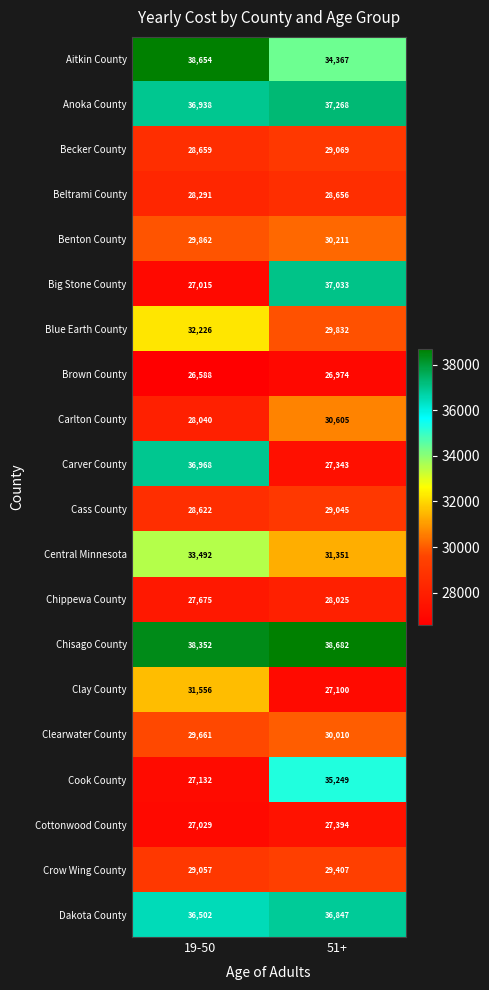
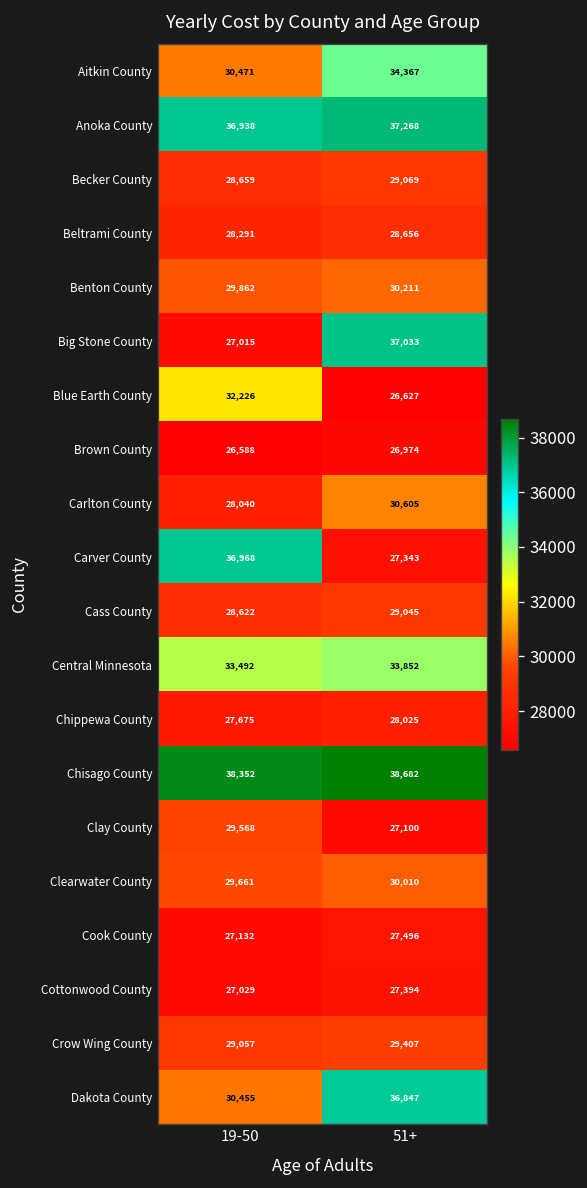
  {
    "Aitkin County": {
-     "19-50": "38,654",
+     "19-50": "30,471",
      "51+": "34,367"
    },
    "Anoka County": {
      "19-50": "36,938",
      "51+": "37,268"
    },
    "Becker County": {
      "19-50": "28,659",
      "51+": "29,069"
    },
    "Beltrami County": {
      "19-50": "28,291",
      "51+": "28,656"
    },
    "Benton County": {
      "19-50": "29,862",
      "51+": "30,211"
    },
    "Big Stone County": {
      "19-50": "27,015",
      "51+": "37,033"
    },
    "Blue Earth County": {
      "19-50": "32,226",
-     "51+": "29,832"
+     "51+": "26,627"
    },
    "Brown County": {
      "19-50": "26,588",
      "51+": "26,974"
    },
    "Carlton County": {
      "19-50": "28,040",
      "51+": "30,605"
    },
    "Carver County": {
      "19-50": "36,968",
      "51+": "27,343"
    },
    "Cass County": {
      "19-50": "28,622",
      "51+": "29,045"
    },
    "Central Minnesota": {
      "19-50": "33,492",
-     "51+": "31,351"
+     "51+": "33,852"
    },
    "Chippewa County": {
      "19-50": "27,675",
      "51+": "28,025"
    },
    "Chisago County": {
      "19-50": "38,352",
      "51+": "38,682"
    },
    "Clay County": {
-     "19-50": "31,556",
+     "19-50": "29,568",
      "51+": "27,100"
    },
    "Clearwater County": {
      "19-50": "29,661",
      "51+": "30,010"
    },
    "Cook County": {
      "19-50": "27,132",
-     "51+": "35,249"
+     "51+": "27,496"
    },
    "Cottonwood County": {
      "19-50": "27,029",
      "51+": "27,394"
    },
    "Crow Wing County": {
      "19-50": "29,057",
      "51+": "29,407"
    },
    "Dakota County": {
-     "19-50": "36,502",
+     "19-50": "30,455",
      "51+": "36,847"
    }
  }
